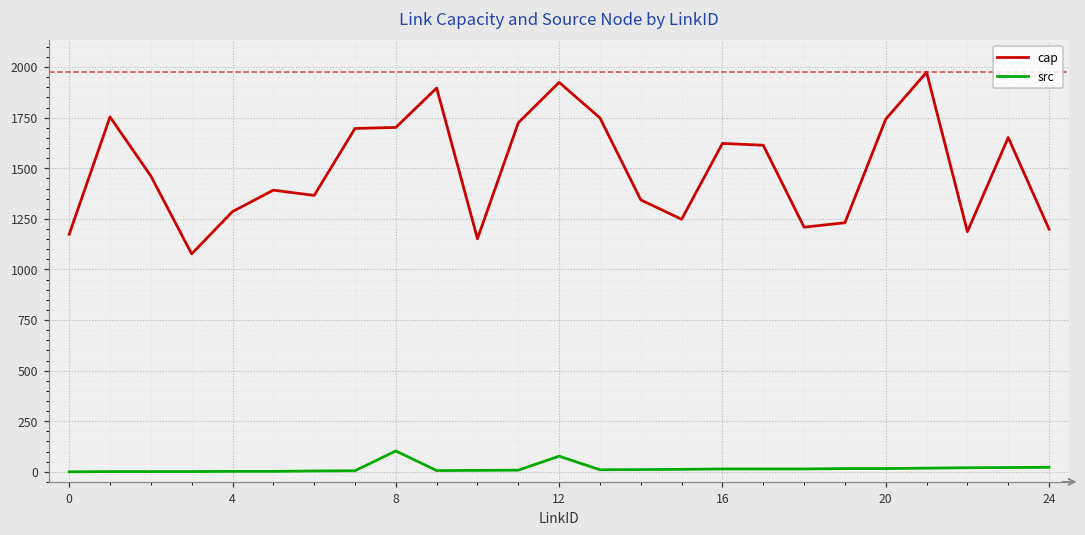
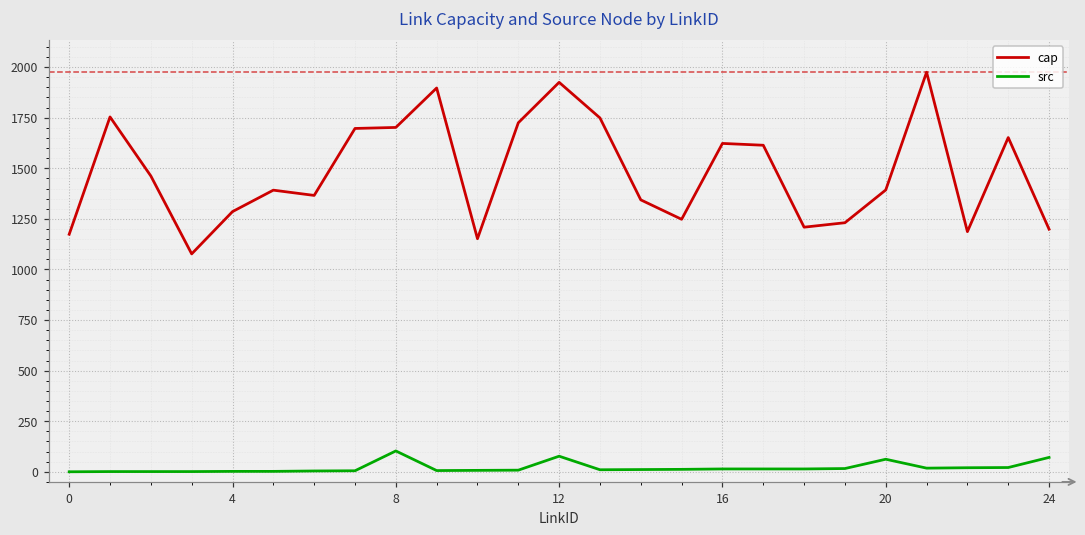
  {
    "cap": {
      "0": 1170,
      "4": 1290,
      "8": 1700,
      "12": 1930,
      "16": 1620,
-     "20": 1740,
+     "20": 1390,
      "24": 1200
    },
    "src": {
      "0": 0,
      "4": 0,
      "8": 100,
      "12": 80,
      "16": 10,
-     "20": 20,
-     "24": 20
+     "20": 60,
+     "24": 70
    }
  }
